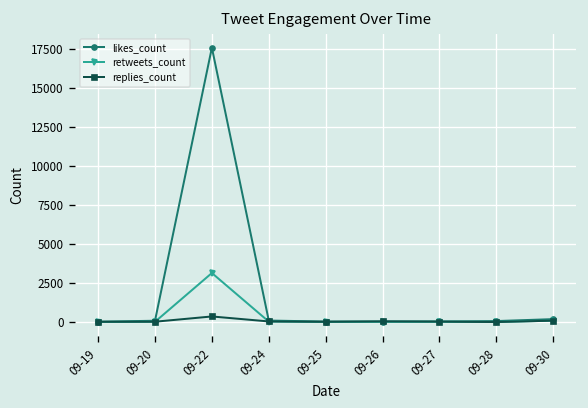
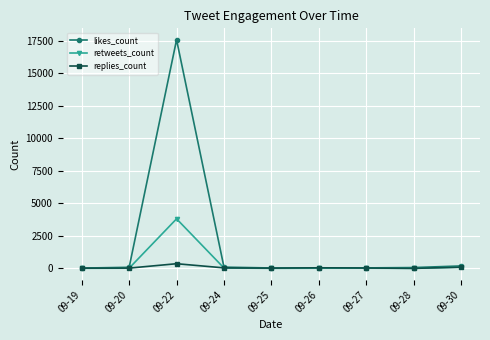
  {
    "retweets_count": {
-     "09-22": 3100
+     "09-22": 3800
    }
  }
